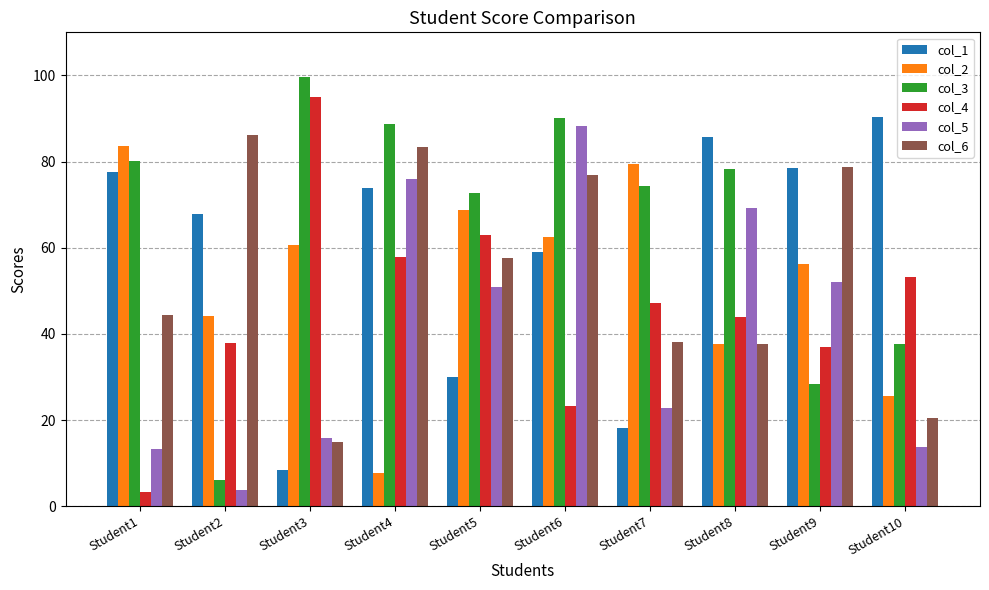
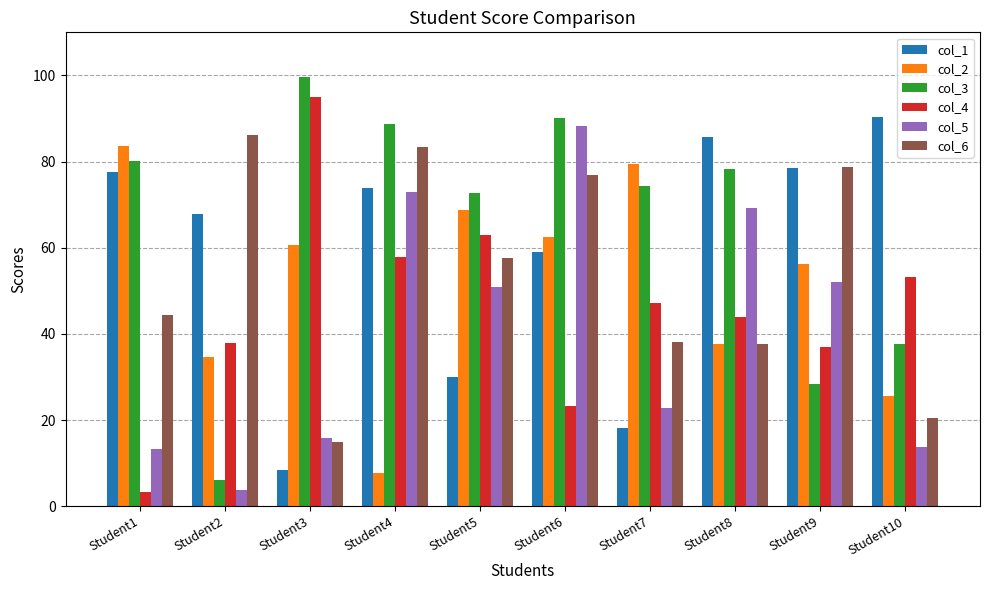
  {
    "col_1": {
      "Student1": 77,
      "Student2": 68,
      "Student3": 8,
      "Student4": 74,
      "Student5": 30,
      "Student6": 59,
      "Student7": 18,
      "Student8": 86,
      "Student9": 78,
      "Student10": 90
    },
    "col_2": {
      "Student1": 84,
-     "Student2": 44,
+     "Student2": 35,
      "Student3": 61,
      "Student4": 8,
      "Student5": 69,
      "Student6": 63,
      "Student7": 79,
      "Student8": 38,
      "Student9": 56,
      "Student10": 25
    },
    "col_3": {
      "Student1": 80,
      "Student2": 6,
      "Student3": 100,
      "Student4": 89,
      "Student5": 73,
      "Student6": 90,
      "Student7": 74,
      "Student8": 78,
      "Student9": 28,
      "Student10": 38
    },
    "col_4": {
      "Student1": 3,
      "Student2": 38,
      "Student3": 95,
      "Student4": 58,
      "Student5": 63,
      "Student6": 23,
      "Student7": 47,
      "Student8": 44,
      "Student9": 37,
      "Student10": 53
    },
    "col_5": {
      "Student1": 13,
      "Student2": 4,
      "Student3": 16,
-     "Student4": 76,
+     "Student4": 73,
      "Student5": 51,
      "Student6": 88,
      "Student7": 23,
      "Student8": 69,
      "Student9": 52,
      "Student10": 14
    },
    "col_6": {
      "Student1": 44,
      "Student2": 86,
      "Student3": 15,
      "Student4": 83,
      "Student5": 58,
      "Student6": 77,
      "Student7": 38,
      "Student8": 38,
      "Student9": 79,
      "Student10": 20
    }
  }
